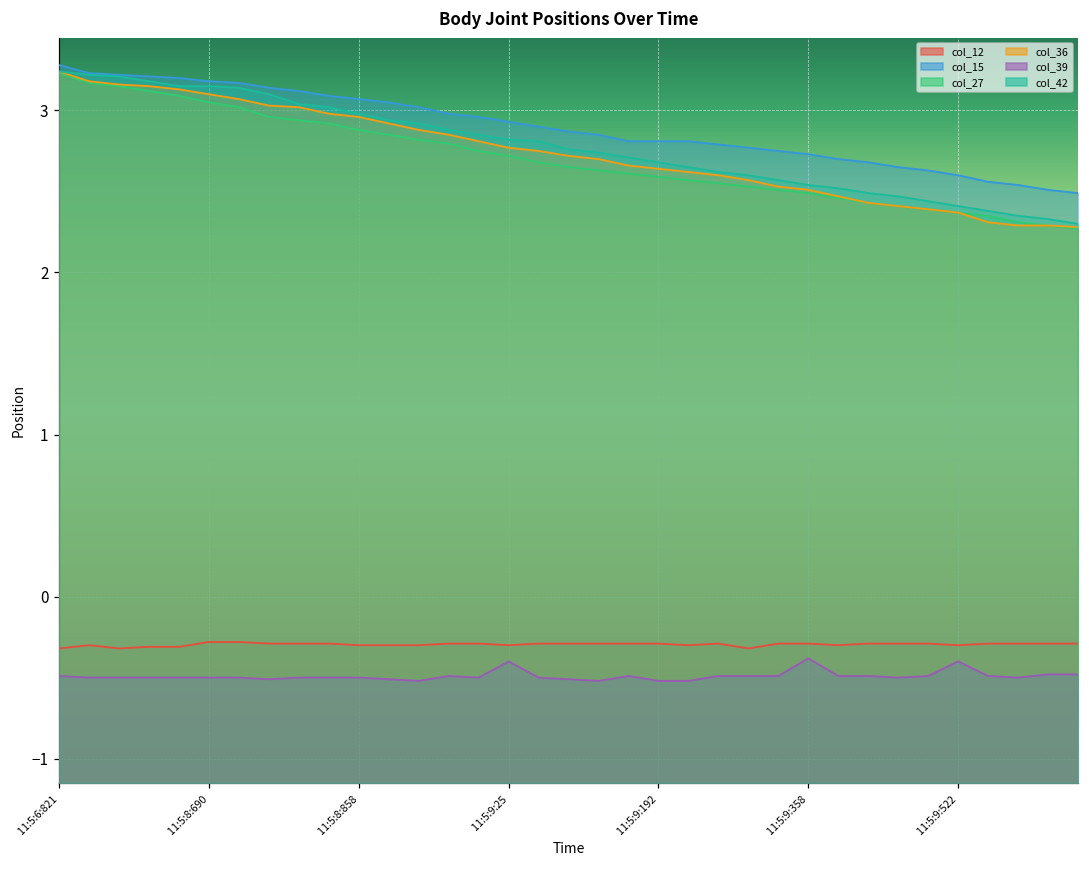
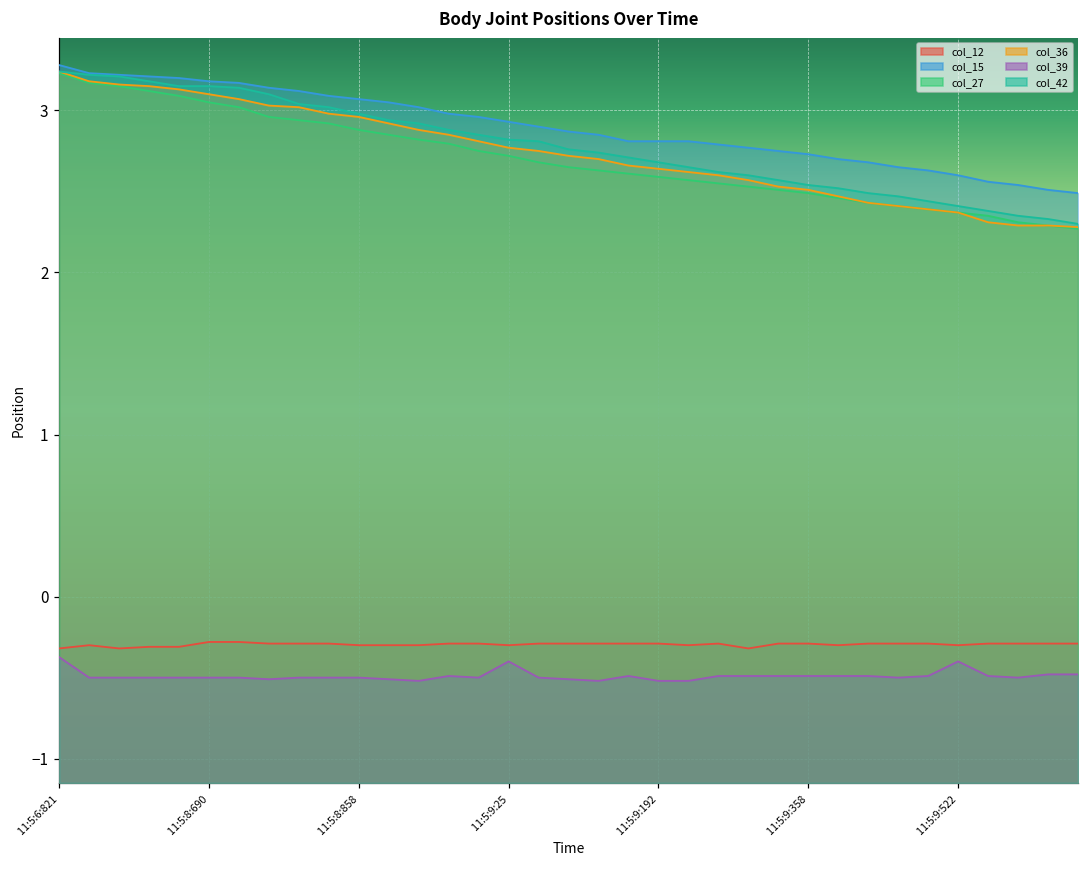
  {
    "col_39": {
-     "11:5:6:821": -0.49,
+     "11:5:6:821": -0.37,
      "11:5:8:690": -0.50,
      "11:5:8:858": -0.50,
      "11:5:9:25": -0.40,
      "11:5:9:192": -0.52,
-     "11:5:9:358": -0.38,
+     "11:5:9:358": -0.49,
      "11:5:9:522": -0.40
    }
  }
